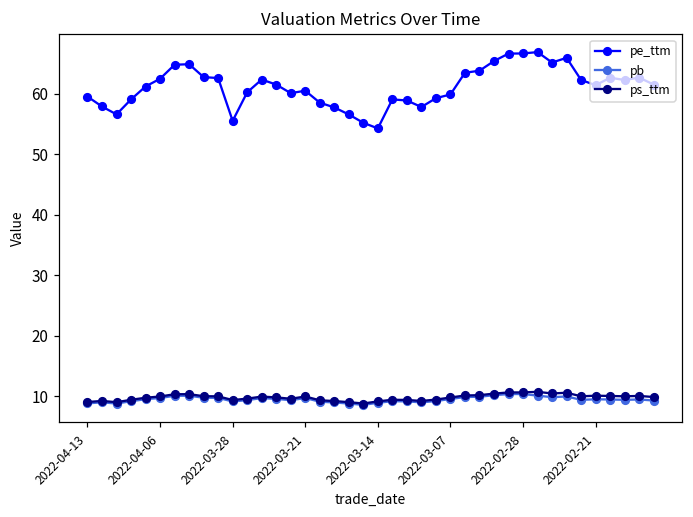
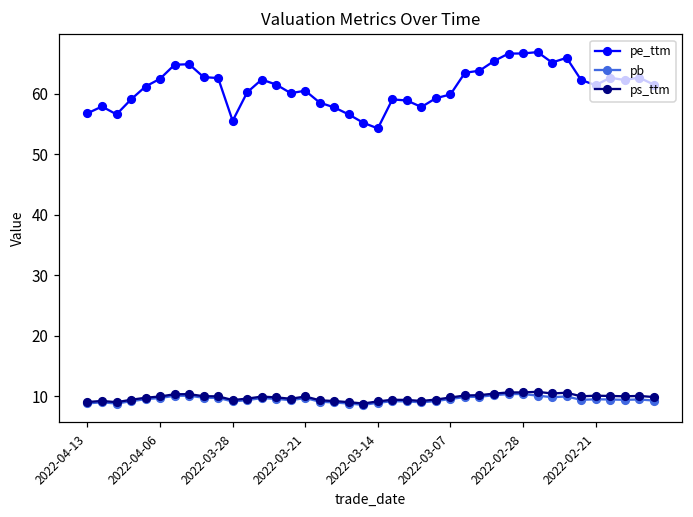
  {
    "pe_ttm": {
-     "2022-04-13": 60,
+     "2022-04-13": 57,
      "2022-04-06": 62,
      "2022-03-28": 56,
      "2022-03-21": 60,
      "2022-03-14": 54,
      "2022-03-07": 60,
      "2022-02-28": 67
    },
    "pb": {
      "2022-02-21": 10
    },
    "ps_ttm": {
      "2022-02-21": 10
    }
  }
